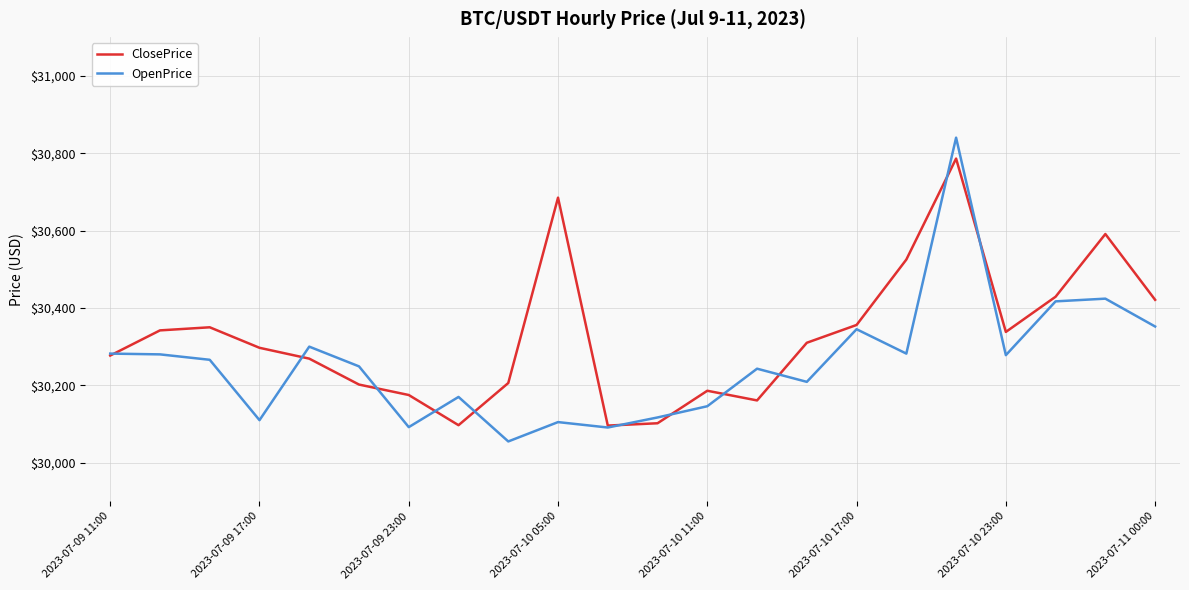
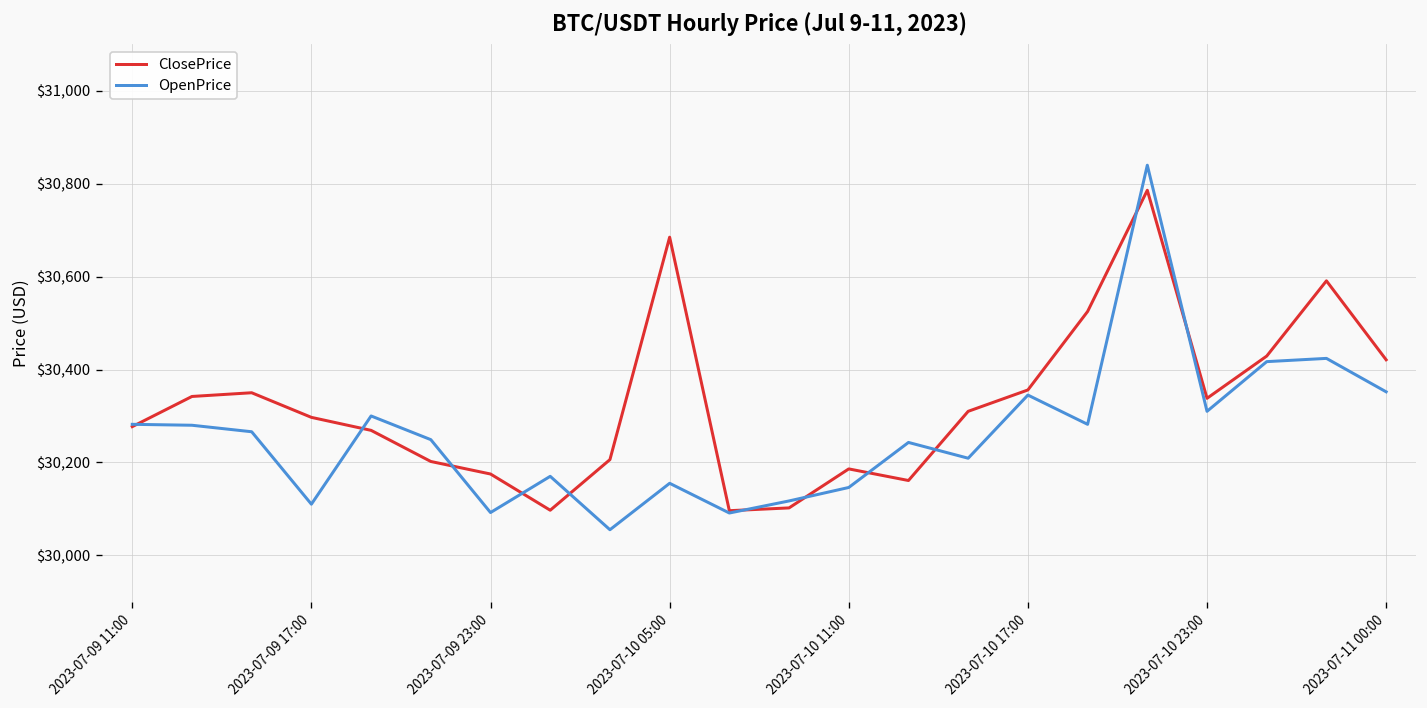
  {
    "ClosePrice": {
      "2023-07-09 17:00": "$30,300",
      "2023-07-09 23:00": "$30,180",
      "2023-07-10 05:00": "$30,690",
      "2023-07-10 11:00": "$30,190",
      "2023-07-10 17:00": "$30,360",
      "2023-07-10 23:00": "$30,340",
      "2023-07-11 00:00": "$30,420"
    },
    "OpenPrice": {
      "2023-07-09 17:00": "$30,110",
      "2023-07-09 23:00": "$30,090",
-     "2023-07-10 05:00": "$30,110",
+     "2023-07-10 05:00": "$30,160",
      "2023-07-10 11:00": "$30,150",
      "2023-07-10 17:00": "$30,350",
-     "2023-07-10 23:00": "$30,280",
+     "2023-07-10 23:00": "$30,310",
      "2023-07-11 00:00": "$30,350"
    }
  }
